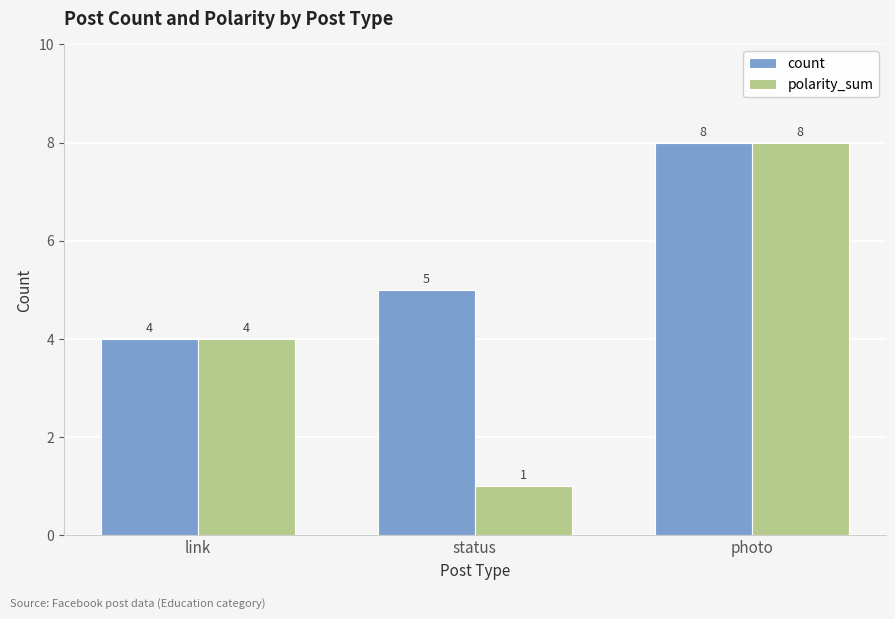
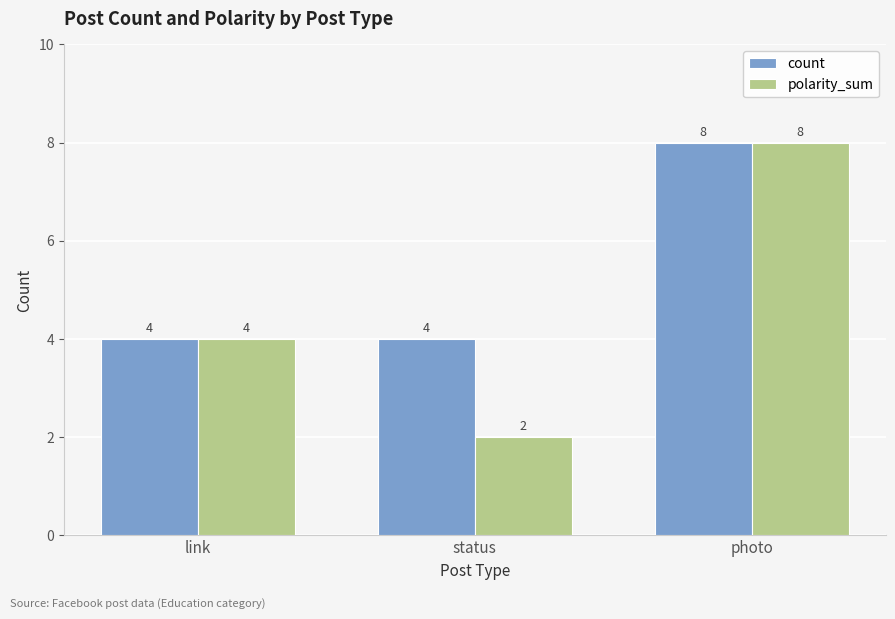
  {
    "count": {
      "link": 4,
-     "status": 5,
+     "status": 4,
      "photo": 8
    },
    "polarity_sum": {
      "link": 4,
-     "status": 1,
+     "status": 2,
      "photo": 8
    }
  }
